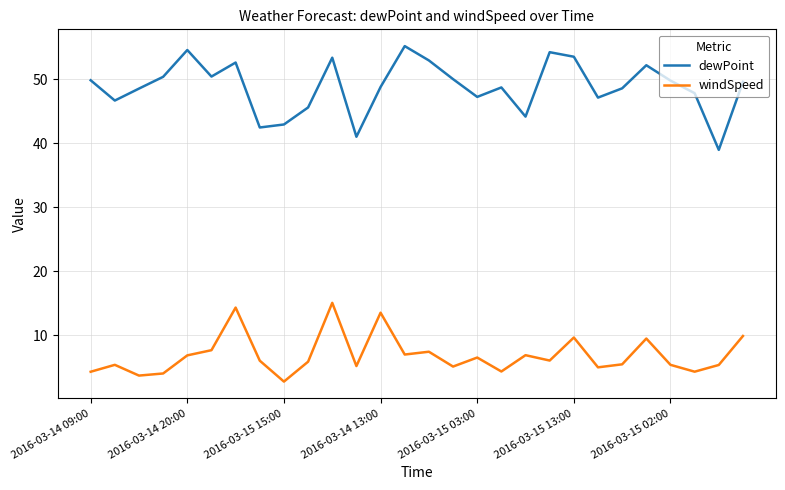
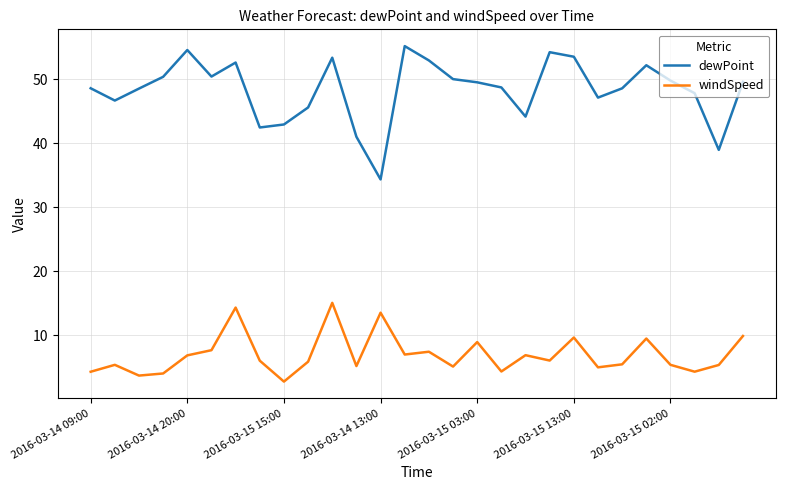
  {
    "dewPoint": {
-     "2016-03-14 09:00": 50,
+     "2016-03-14 09:00": 49,
      "2016-03-14 20:00": 55,
      "2016-03-15 15:00": 43,
-     "2016-03-14 13:00": 49,
-     "2016-03-15 03:00": 47,
+     "2016-03-14 13:00": 34,
+     "2016-03-15 03:00": 50,
      "2016-03-15 13:00": 54
    },
    "windSpeed": {
      "2016-03-14 09:00": 4,
      "2016-03-14 20:00": 7,
      "2016-03-15 15:00": 3,
      "2016-03-14 13:00": 14,
-     "2016-03-15 03:00": 6,
+     "2016-03-15 03:00": 9,
      "2016-03-15 13:00": 10,
      "2016-03-15 02:00": 5
    }
  }
